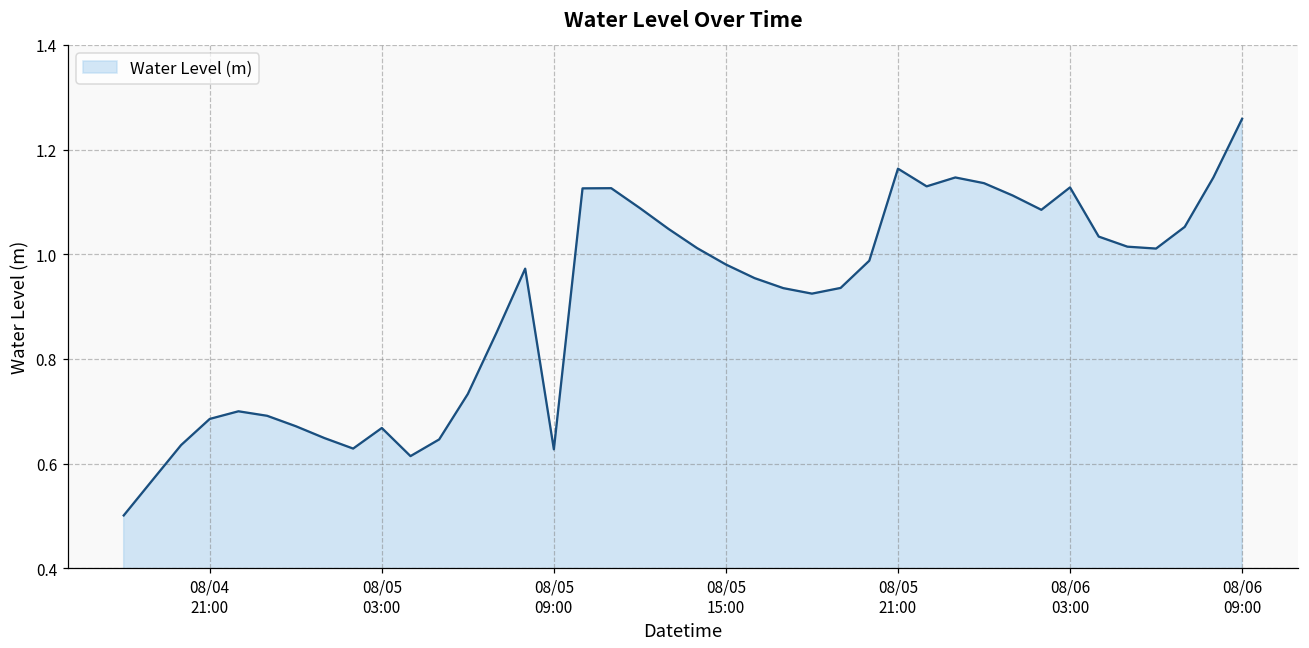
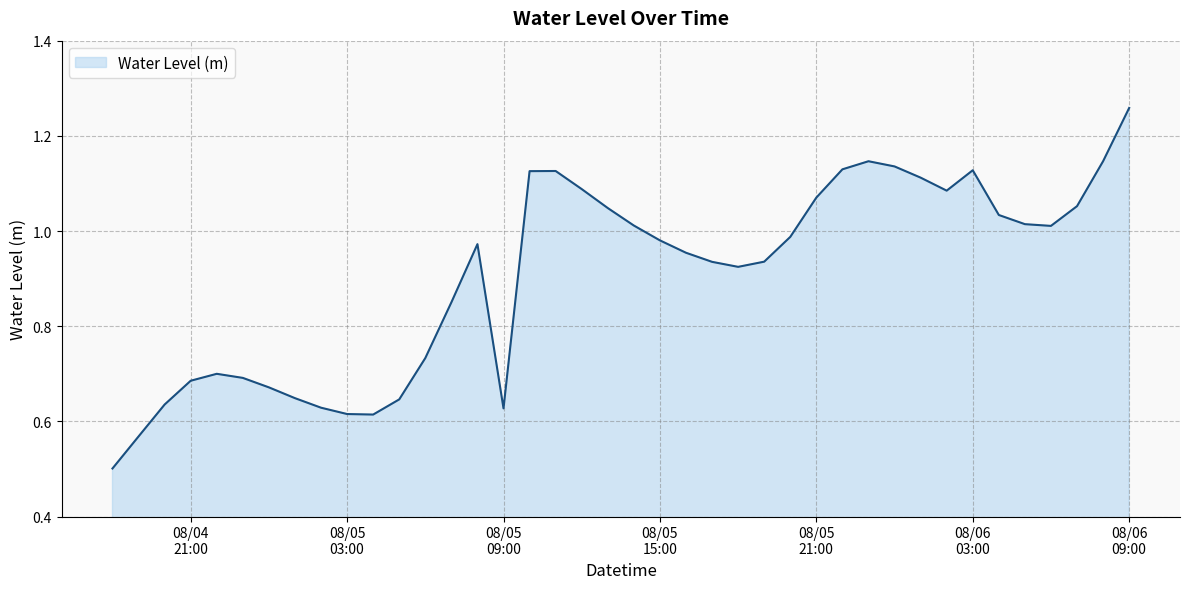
  {
    "08/04 21:00": 0.69,
-   "08/05 03:00": 0.67,
+   "08/05 03:00": 0.62,
    "08/05 09:00": 0.63,
    "08/05 15:00": 0.98,
-   "08/05 21:00": 1.16,
+   "08/05 21:00": 1.07,
    "08/06 03:00": 1.13,
    "08/06 09:00": 1.26
  }
